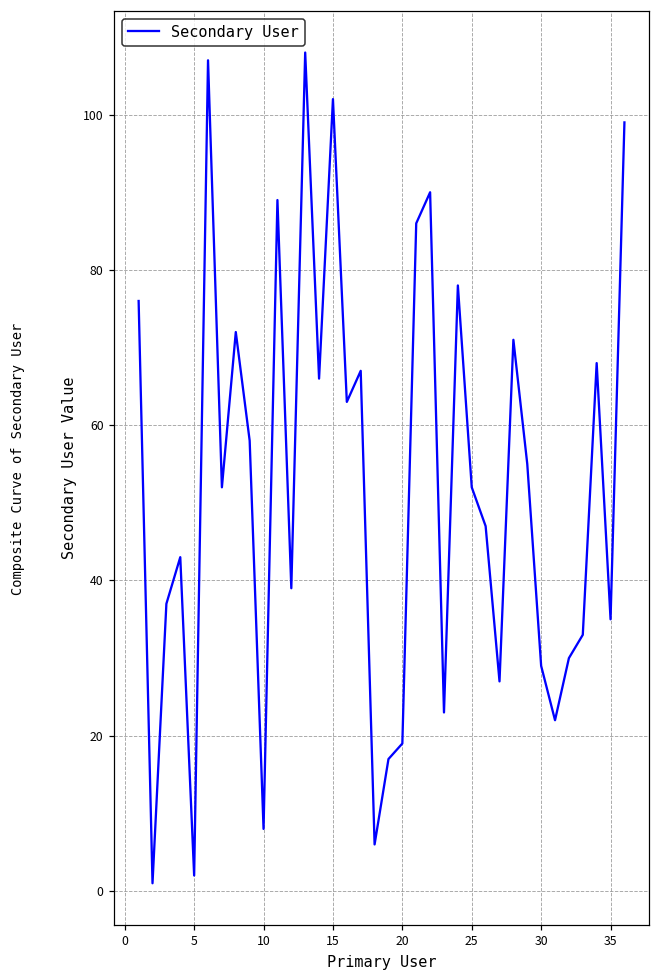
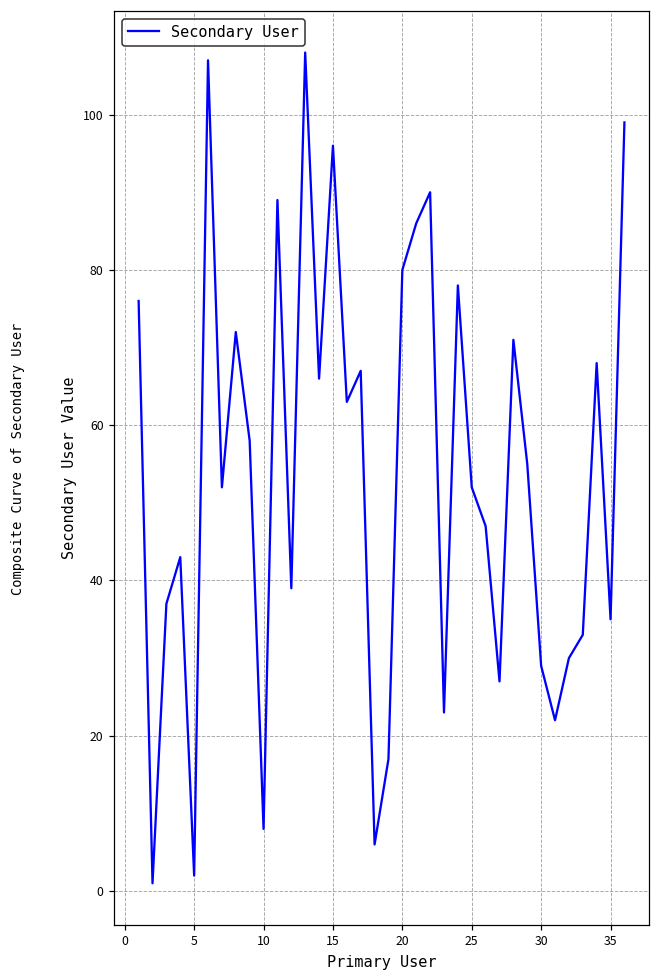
  {
    "5": 2,
    "10": 8,
-   "15": 102,
-   "20": 19,
+   "15": 96,
+   "20": 80,
    "25": 52,
    "30": 29,
    "35": 35
  }
